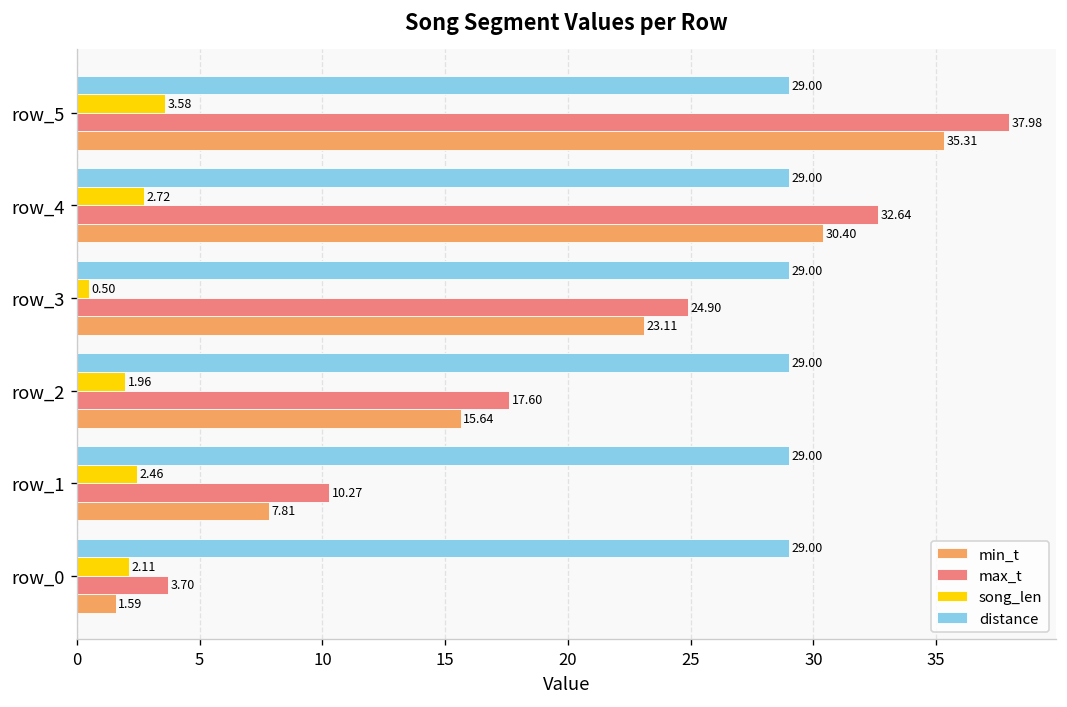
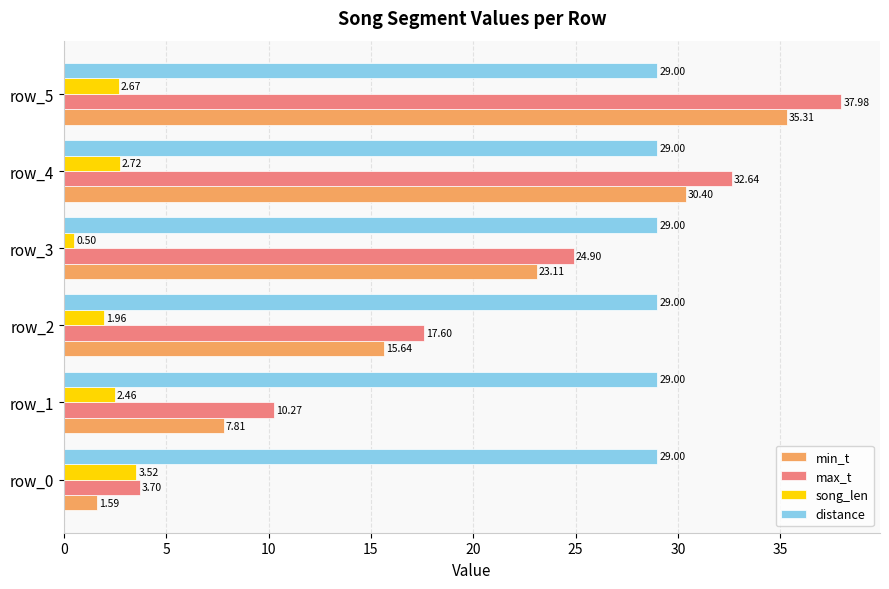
  {
    "song_len": {
-     "row_5": 3.58,
+     "row_5": 2.67,
      "row_4": 2.72,
      "row_3": 0.50,
      "row_2": 1.96,
      "row_1": 2.46,
-     "row_0": 2.11
+     "row_0": 3.52
    },
    "distance": {
      "row_5": 29.00,
      "row_4": 29.00,
      "row_3": 29.00,
      "row_2": 29.00,
      "row_1": 29.00,
      "row_0": 29.00
    }
  }
